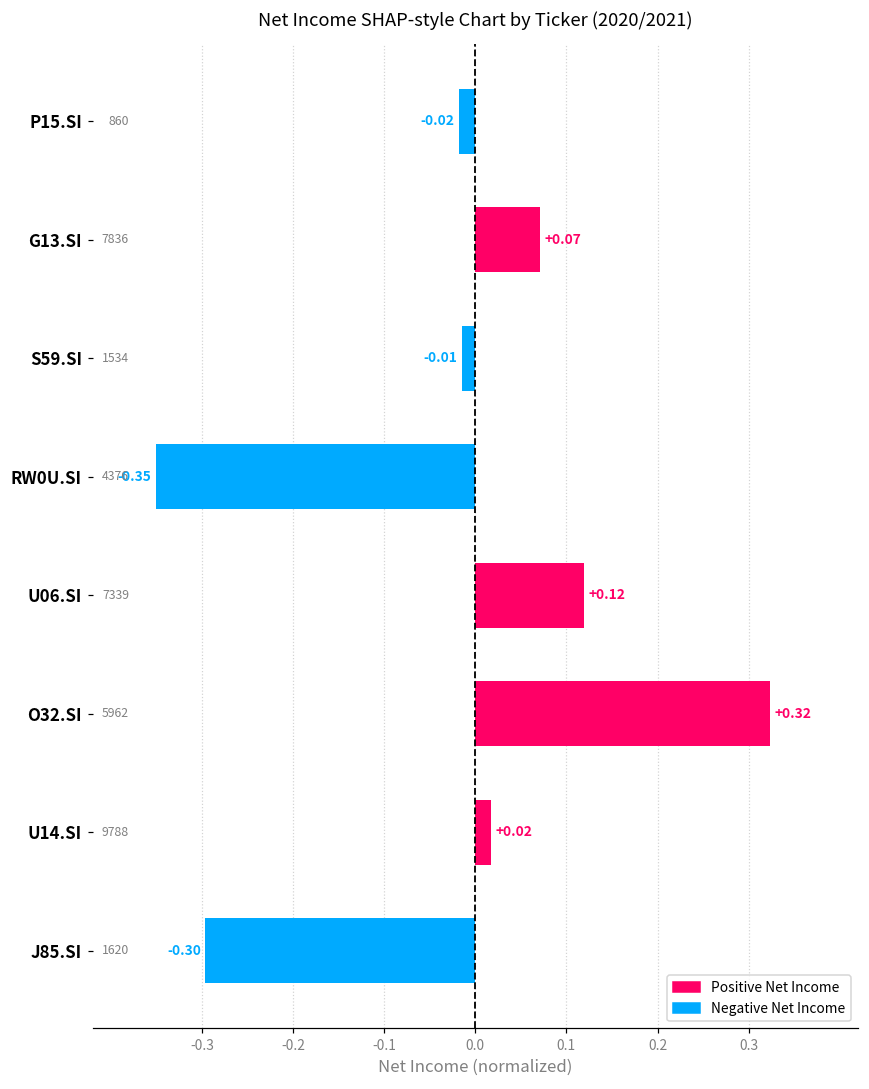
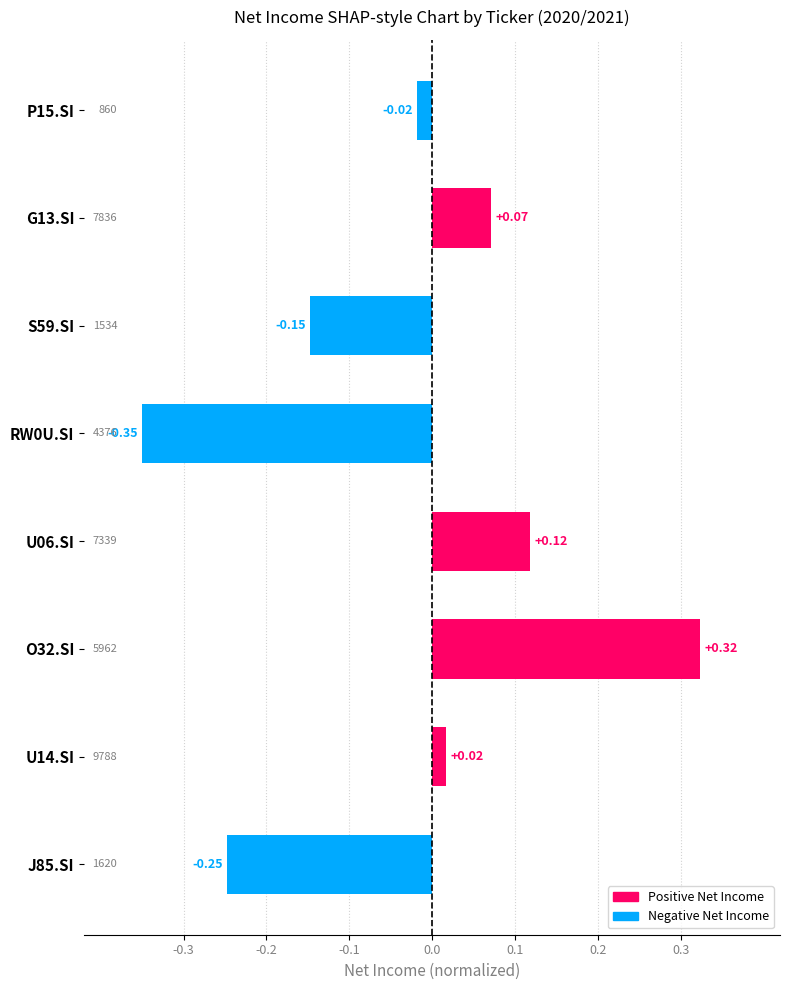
  {
    "P15.SI": "-0.02",
    "G13.SI": "+0.07",
-   "S59.SI": "-0.01",
+   "S59.SI": "-0.15",
    "U06.SI": "+0.12",
    "O32.SI": "+0.32",
    "U14.SI": "+0.02",
-   "J85.SI": "-0.30"
+   "J85.SI": "-0.25"
  }
